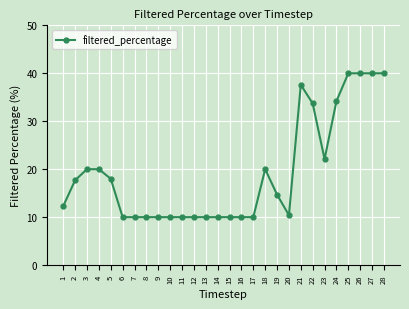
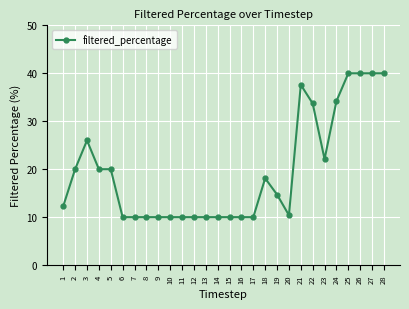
  {
    "1": 12,
-   "2": 18,
-   "3": 20,
+   "2": 20,
+   "3": 26,
    "4": 20,
-   "5": 18,
+   "5": 20,
    "6": 10,
    "7": 10,
    "8": 10,
    "9": 10,
    "10": 10,
    "11": 10,
    "12": 10,
    "13": 10,
    "14": 10,
    "15": 10,
    "16": 10,
    "17": 10,
-   "18": 20,
+   "18": 18,
    "19": 15,
    "20": 10,
    "21": 38,
    "22": 34,
    "23": 22,
    "24": 34,
    "25": 40,
    "26": 40,
    "27": 40,
    "28": 40
  }
